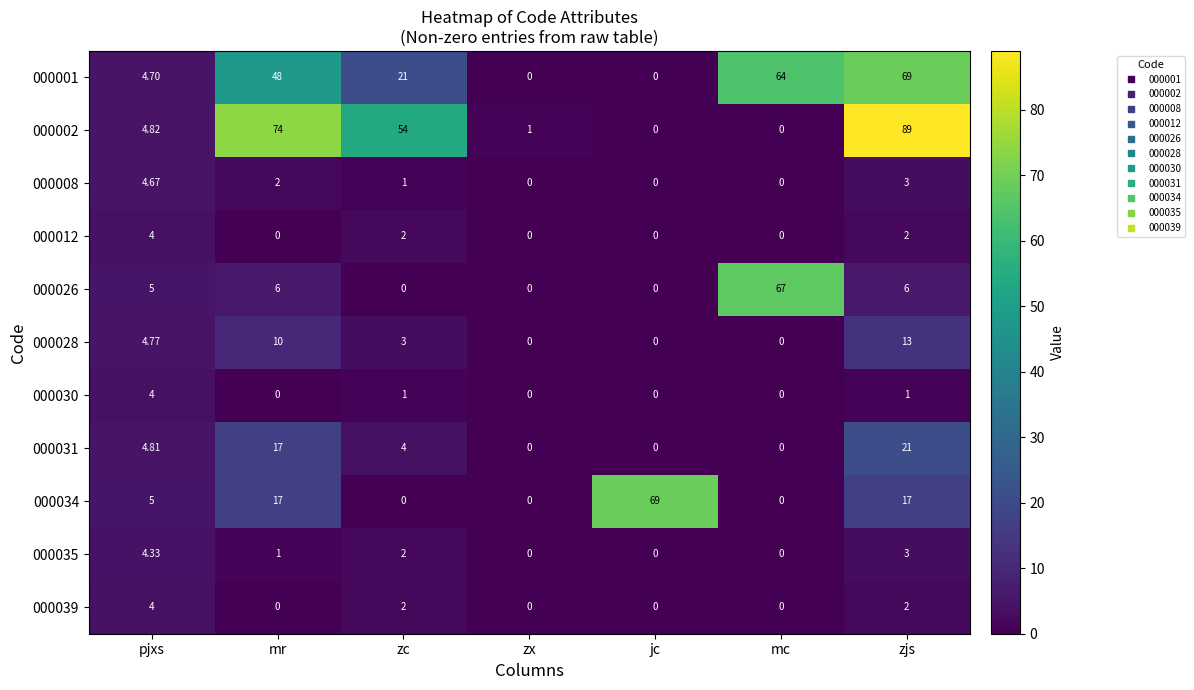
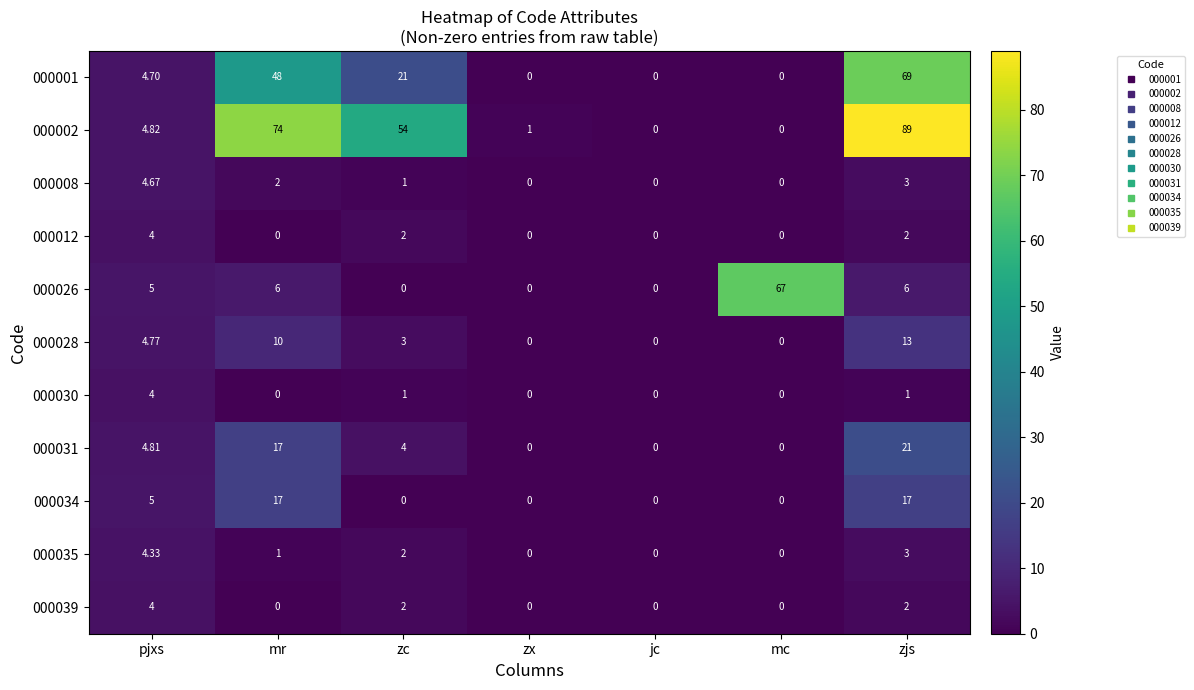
  {
    "000001": {
      "pjxs": 4.70,
      "mr": 48,
      "zc": 21,
      "zx": 0,
      "jc": 0,
-     "mc": 64,
+     "mc": 0,
      "zjs": 69
    },
    "000002": {
      "pjxs": 4.82,
      "mr": 74,
      "zc": 54,
      "zx": 1,
      "jc": 0,
      "mc": 0,
      "zjs": 89
    },
    "000008": {
      "pjxs": 4.67,
      "mr": 2,
      "zc": 1,
      "zx": 0,
      "jc": 0,
      "mc": 0,
      "zjs": 3
    },
    "000012": {
      "pjxs": 4,
      "mr": 0,
      "zc": 2,
      "zx": 0,
      "jc": 0,
      "mc": 0,
      "zjs": 2
    },
    "000026": {
      "pjxs": 5,
      "mr": 6,
      "zc": 0,
      "zx": 0,
      "jc": 0,
      "mc": 67,
      "zjs": 6
    },
    "000028": {
      "pjxs": 4.77,
      "mr": 10,
      "zc": 3,
      "zx": 0,
      "jc": 0,
      "mc": 0,
      "zjs": 13
    },
    "000030": {
      "pjxs": 4,
      "mr": 0,
      "zc": 1,
      "zx": 0,
      "jc": 0,
      "mc": 0,
      "zjs": 1
    },
    "000031": {
      "pjxs": 4.81,
      "mr": 17,
      "zc": 4,
      "zx": 0,
      "jc": 0,
      "mc": 0,
      "zjs": 21
    },
    "000034": {
      "pjxs": 5,
      "mr": 17,
      "zc": 0,
      "zx": 0,
-     "jc": 69,
+     "jc": 0,
      "mc": 0,
      "zjs": 17
    },
    "000035": {
      "pjxs": 4.33,
      "mr": 1,
      "zc": 2,
      "zx": 0,
      "jc": 0,
      "mc": 0,
      "zjs": 3
    },
    "000039": {
      "pjxs": 4,
      "mr": 0,
      "zc": 2,
      "zx": 0,
      "jc": 0,
      "mc": 0,
      "zjs": 2
    }
  }
